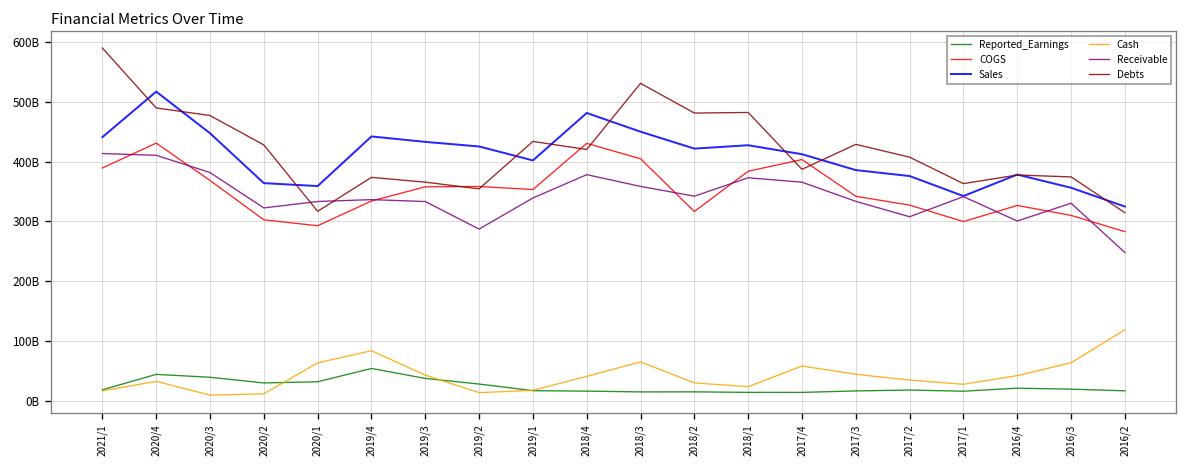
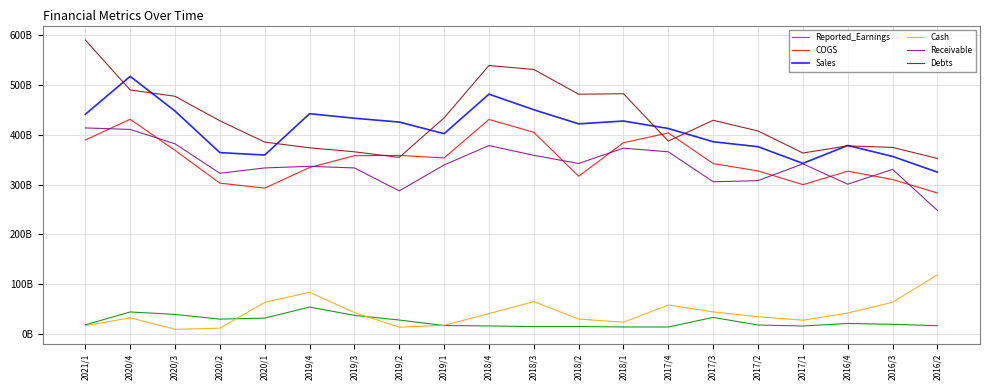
  {
    "Reported_Earnings": {
      "2020/4": 40000000000,
      "2020/3": 40000000000,
      "2020/2": 30000000000,
      "2020/1": 30000000000,
      "2019/4": 50000000000,
      "2019/3": 40000000000,
      "2019/2": 30000000000,
      "2018/4": 20000000000,
      "2018/3": 20000000000,
      "2018/2": 20000000000,
      "2018/1": 10000000000,
      "2017/4": 10000000000,
-     "2017/3": 20000000000,
+     "2017/3": 30000000000,
      "2017/2": 20000000000,
      "2017/1": 20000000000,
      "2016/4": 20000000000,
      "2016/3": 20000000000,
      "2016/2": 20000000000
    },
    "COGS": {
      "2021/1": 390000000000,
      "2020/4": 430000000000,
      "2020/3": 370000000000,
      "2020/2": 300000000000,
      "2020/1": 290000000000,
      "2019/3": 360000000000,
      "2019/1": 350000000000,
      "2018/4": 430000000000,
      "2018/3": 400000000000,
      "2018/2": 320000000000,
      "2018/1": 380000000000,
      "2017/4": 400000000000,
      "2017/3": 340000000000,
      "2017/2": 330000000000,
      "2017/1": 300000000000,
      "2016/4": 330000000000,
      "2016/3": 310000000000,
      "2016/2": 280000000000
    },
    "Sales": {
      "2021/1": 440000000000,
      "2020/4": 520000000000,
      "2020/3": 450000000000,
      "2020/2": 360000000000,
      "2020/1": 360000000000,
      "2019/4": 440000000000,
      "2019/3": 430000000000,
      "2019/2": 430000000000,
      "2019/1": 400000000000,
      "2018/4": 480000000000,
      "2018/3": 450000000000,
      "2018/2": 420000000000,
      "2018/1": 430000000000,
      "2017/4": 410000000000,
      "2017/3": 390000000000,
      "2017/2": 380000000000,
      "2016/3": 360000000000,
      "2016/2": 320000000000
    },
    "Cash": {
      "2020/4": 30000000000,
      "2020/3": 10000000000,
      "2020/2": 10000000000,
      "2020/1": 60000000000,
      "2019/4": 80000000000,
      "2019/3": 40000000000,
      "2019/2": 10000000000,
      "2018/4": 40000000000,
      "2018/3": 70000000000,
      "2018/2": 30000000000,
      "2018/1": 20000000000,
      "2017/4": 60000000000,
      "2017/3": 40000000000,
      "2017/2": 30000000000,
      "2017/1": 30000000000,
      "2016/4": 40000000000,
      "2016/3": 60000000000,
      "2016/2": 120000000000
    },
    "Receivable": {
      "2021/1": 410000000000,
      "2020/4": 410000000000,
      "2020/3": 380000000000,
      "2020/2": 320000000000,
      "2020/1": 330000000000,
      "2019/3": 330000000000,
      "2019/2": 290000000000,
      "2019/1": 340000000000,
      "2018/4": 380000000000,
      "2018/3": 360000000000,
      "2018/2": 340000000000,
      "2018/1": 370000000000,
      "2017/4": 370000000000,
-     "2017/3": 330000000000,
+     "2017/3": 310000000000,
      "2017/2": 310000000000,
      "2016/4": 300000000000,
      "2016/3": 330000000000,
      "2016/2": 250000000000
    },
    "Debts": {
      "2021/1": 590000000000,
      "2020/4": 490000000000,
      "2020/3": 480000000000,
      "2020/2": 430000000000,
-     "2020/1": 320000000000,
+     "2020/1": 390000000000,
      "2019/4": 370000000000,
      "2019/3": 370000000000,
      "2019/1": 430000000000,
-     "2018/4": 420000000000,
+     "2018/4": 540000000000,
      "2018/3": 530000000000,
      "2018/2": 480000000000,
      "2018/1": 480000000000,
      "2017/4": 390000000000,
      "2017/3": 430000000000,
      "2017/2": 410000000000,
      "2017/1": 360000000000,
      "2016/3": 370000000000,
-     "2016/2": 310000000000
+     "2016/2": 350000000000
    }
  }
